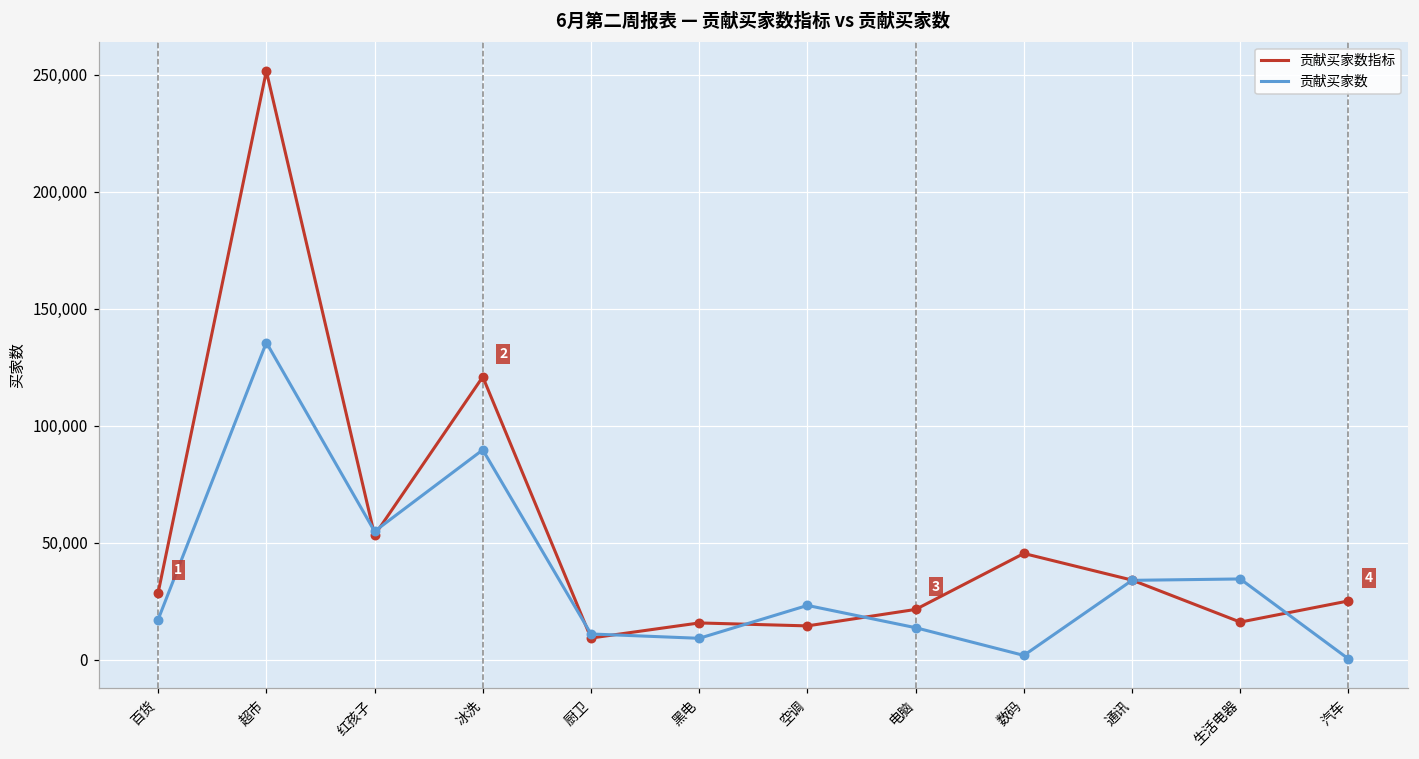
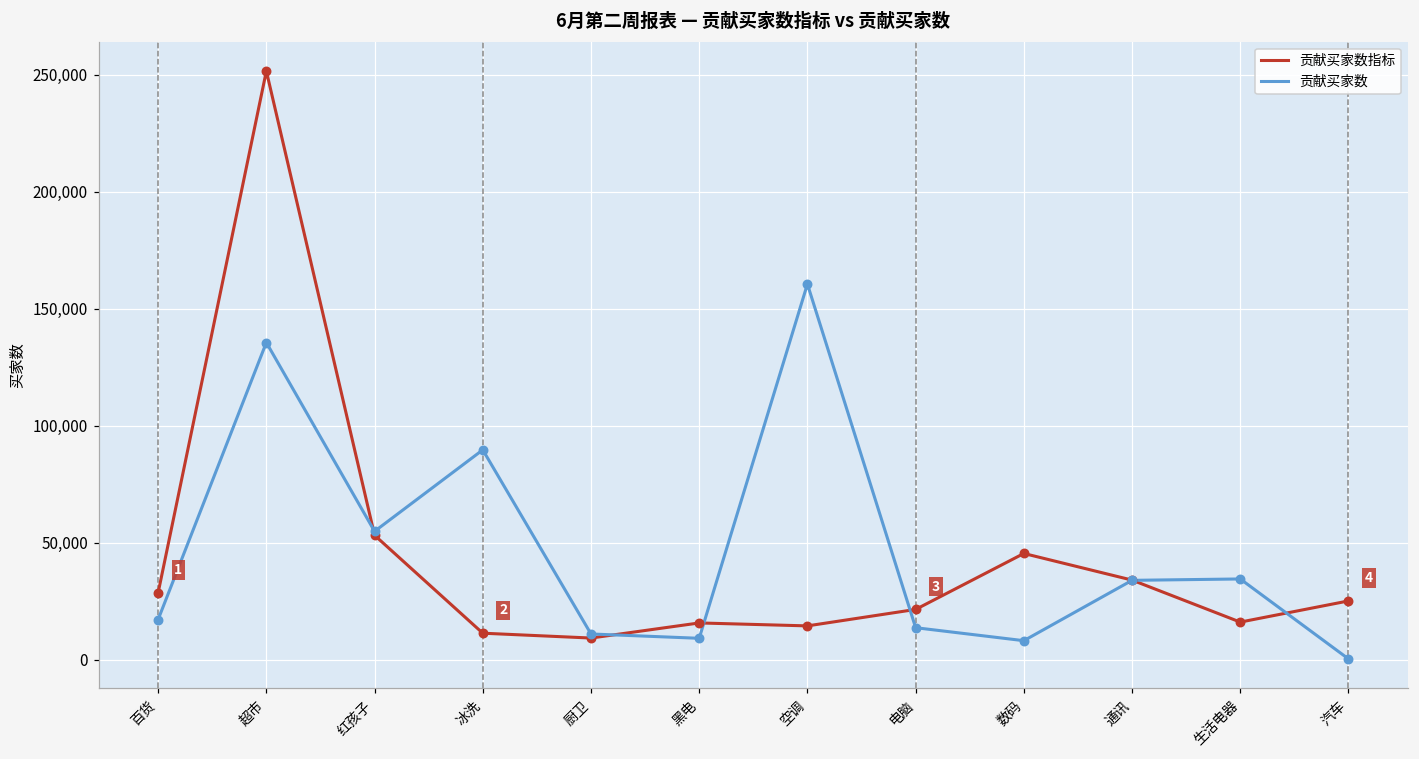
  {
    "贡献买家数指标": {
      "超市": "252,000",
      "红孩子": "53,000",
-     "冰洗": "121,000",
+     "冰洗": "11,000",
      "厨卫": "9,000",
      "黑电": "16,000",
      "空调": "15,000",
      "数码": "45,000",
      "生活电器": "16,000"
    },
    "贡献买家数": {
      "百货": "17,000",
      "超市": "136,000",
      "红孩子": "55,000",
      "冰洗": "90,000",
      "厨卫": "11,000",
      "黑电": "9,000",
-     "空调": "23,000",
+     "空调": "161,000",
      "电脑": "14,000",
-     "数码": "2,000",
+     "数码": "8,000",
      "生活电器": "35,000",
      "汽车": "0"
    }
  }
